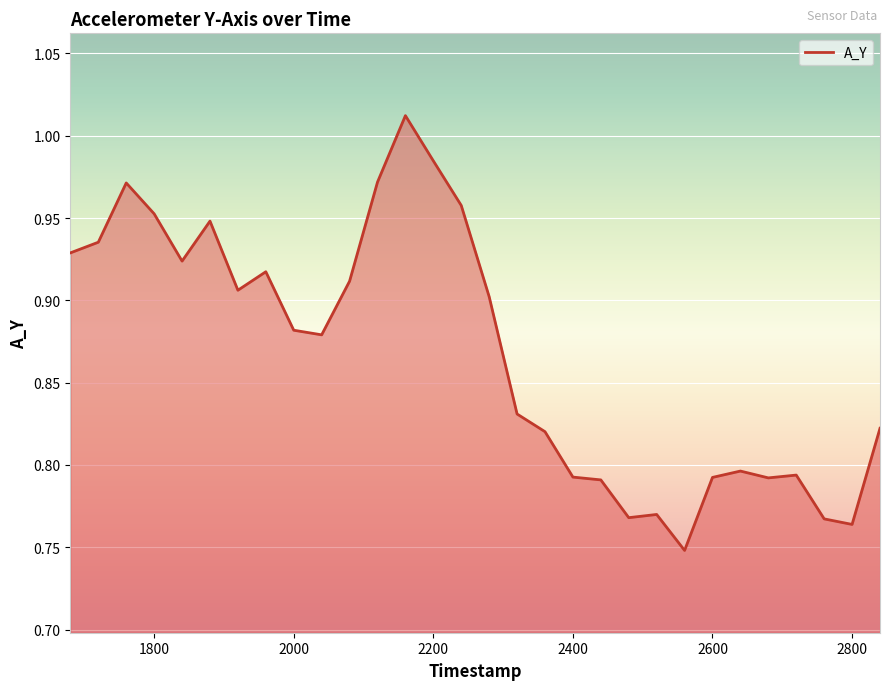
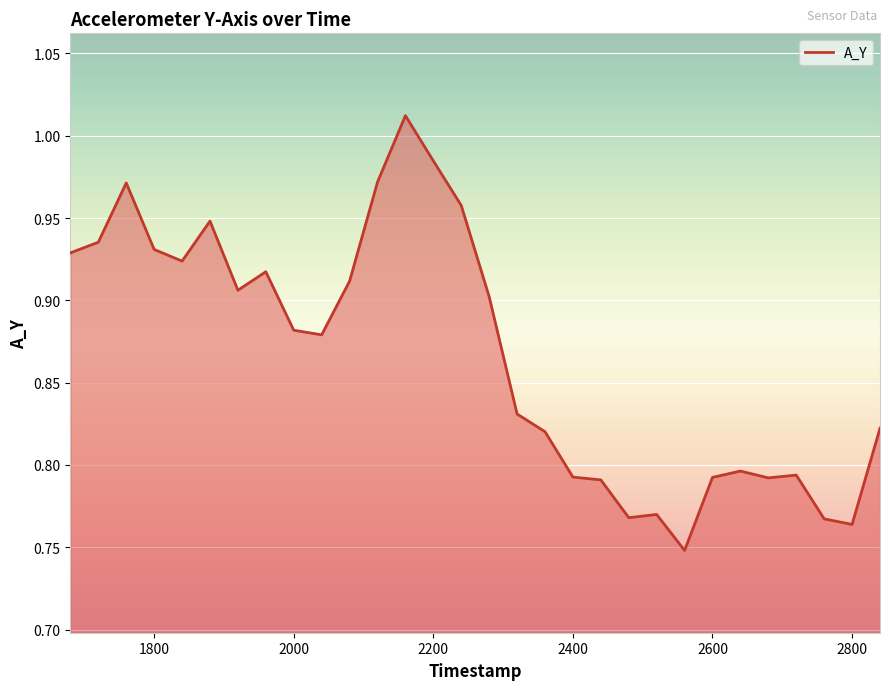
  {
-   "1800": 0.953,
+   "1800": 0.931,
    "2000": 0.882,
    "2200": 0.985,
    "2400": 0.793,
    "2600": 0.792,
    "2800": 0.764
  }
